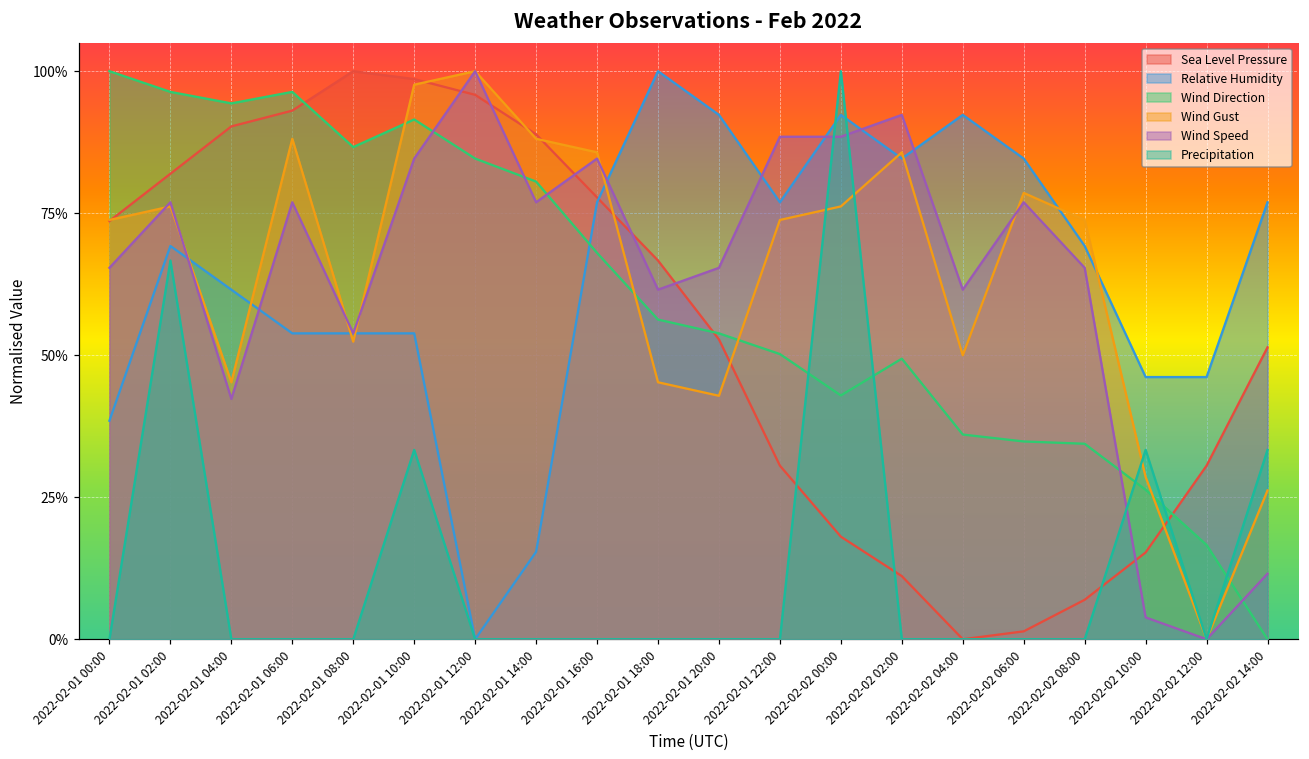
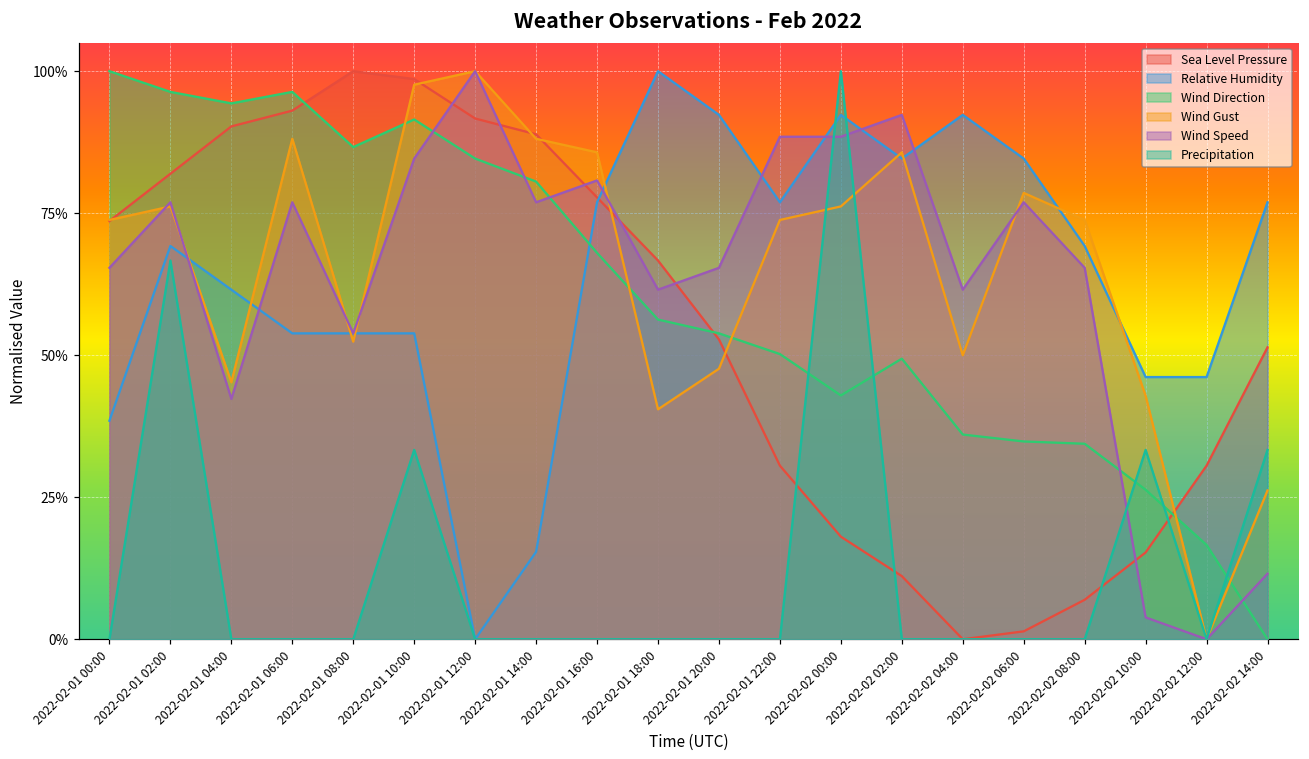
  {
    "Sea Level Pressure": {
      "2022-02-01 02:00": "82%",
      "2022-02-01 04:00": "90%",
      "2022-02-01 06:00": "93%",
      "2022-02-01 08:00": "100%",
      "2022-02-01 10:00": "99%",
-     "2022-02-01 12:00": "96%",
+     "2022-02-01 12:00": "92%",
      "2022-02-01 14:00": "89%",
      "2022-02-01 16:00": "78%",
      "2022-02-01 18:00": "67%",
      "2022-02-01 20:00": "53%",
      "2022-02-01 22:00": "31%",
      "2022-02-02 00:00": "18%",
      "2022-02-02 02:00": "11%",
      "2022-02-02 06:00": "1%",
      "2022-02-02 08:00": "7%",
      "2022-02-02 10:00": "15%",
      "2022-02-02 12:00": "31%",
      "2022-02-02 14:00": "51%"
    },
    "Wind Gust": {
      "2022-02-01 02:00": "76%",
      "2022-02-01 04:00": "45%",
      "2022-02-01 06:00": "88%",
      "2022-02-01 08:00": "52%",
      "2022-02-01 10:00": "98%",
      "2022-02-01 14:00": "88%",
      "2022-02-01 16:00": "86%",
-     "2022-02-01 18:00": "45%",
-     "2022-02-01 20:00": "43%",
+     "2022-02-01 18:00": "40%",
+     "2022-02-01 20:00": "48%",
      "2022-02-01 22:00": "74%",
      "2022-02-02 00:00": "76%",
      "2022-02-02 02:00": "86%",
      "2022-02-02 04:00": "50%",
      "2022-02-02 06:00": "79%",
      "2022-02-02 08:00": "74%",
-     "2022-02-02 10:00": "29%",
+     "2022-02-02 10:00": "43%",
      "2022-02-02 14:00": "26%"
    },
    "Wind Speed": {
      "2022-02-01 00:00": "65%",
      "2022-02-01 02:00": "77%",
      "2022-02-01 04:00": "42%",
      "2022-02-01 06:00": "77%",
      "2022-02-01 10:00": "85%",
      "2022-02-01 14:00": "77%",
-     "2022-02-01 16:00": "85%",
+     "2022-02-01 16:00": "81%",
      "2022-02-01 18:00": "62%",
      "2022-02-01 20:00": "65%",
      "2022-02-01 22:00": "88%",
      "2022-02-02 00:00": "88%",
      "2022-02-02 02:00": "92%",
      "2022-02-02 04:00": "62%",
      "2022-02-02 06:00": "77%",
      "2022-02-02 08:00": "65%",
      "2022-02-02 10:00": "4%",
      "2022-02-02 14:00": "12%"
    }
  }
